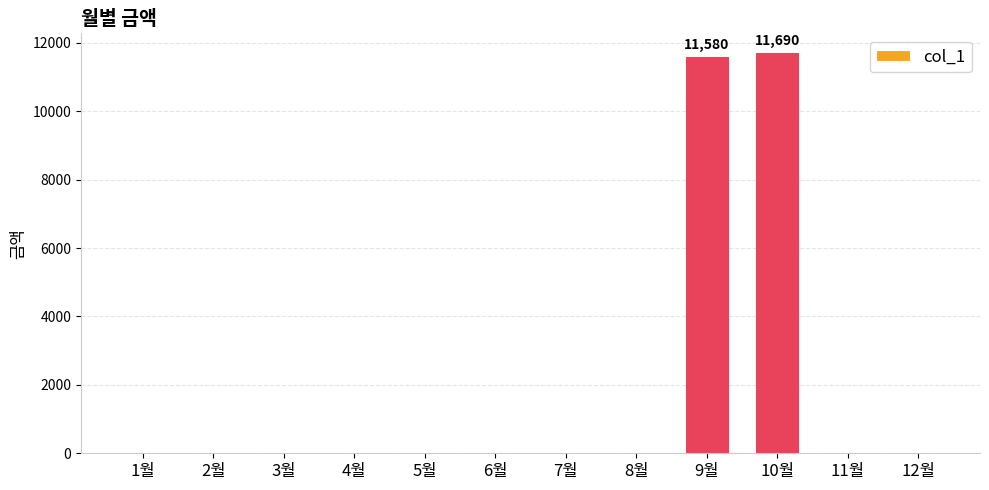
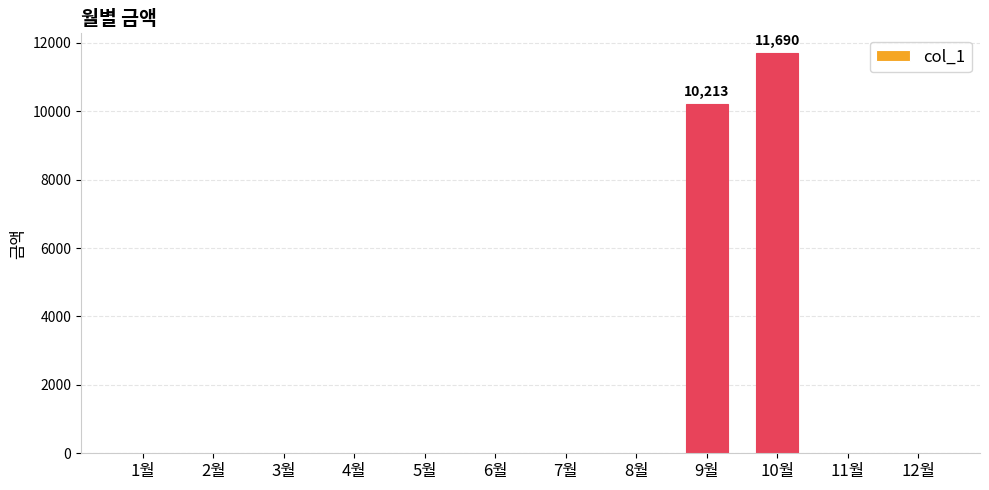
  {
-   "9월": "11,580",
+   "9월": "10,213",
    "10월": "11,690"
  }
